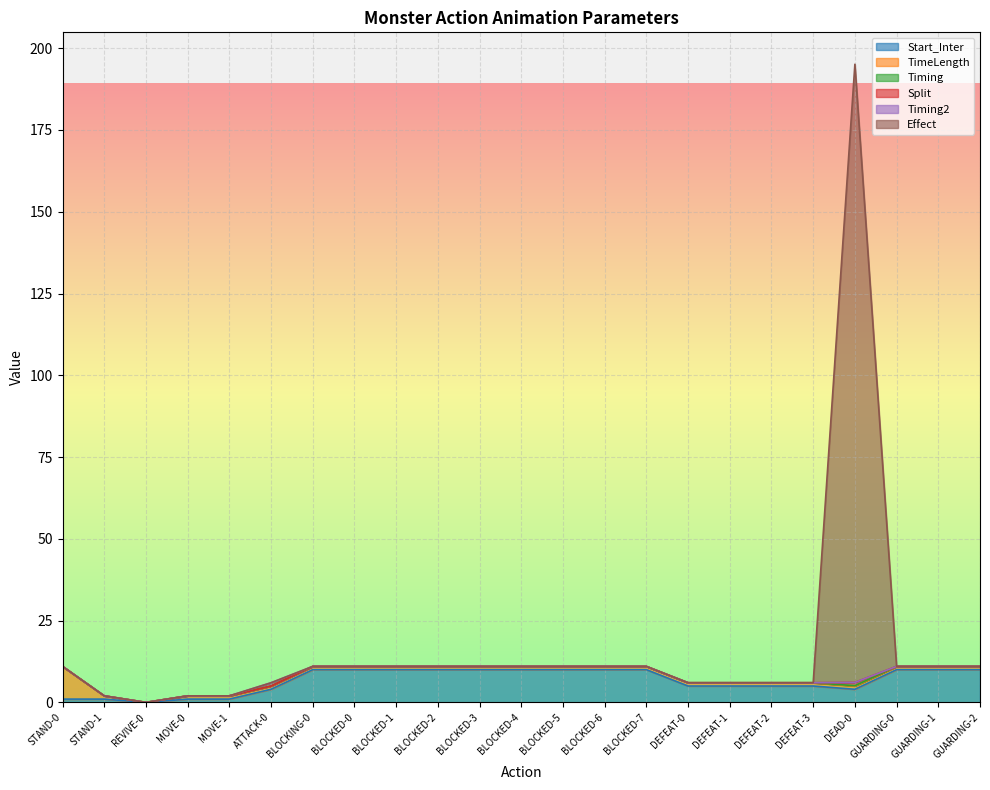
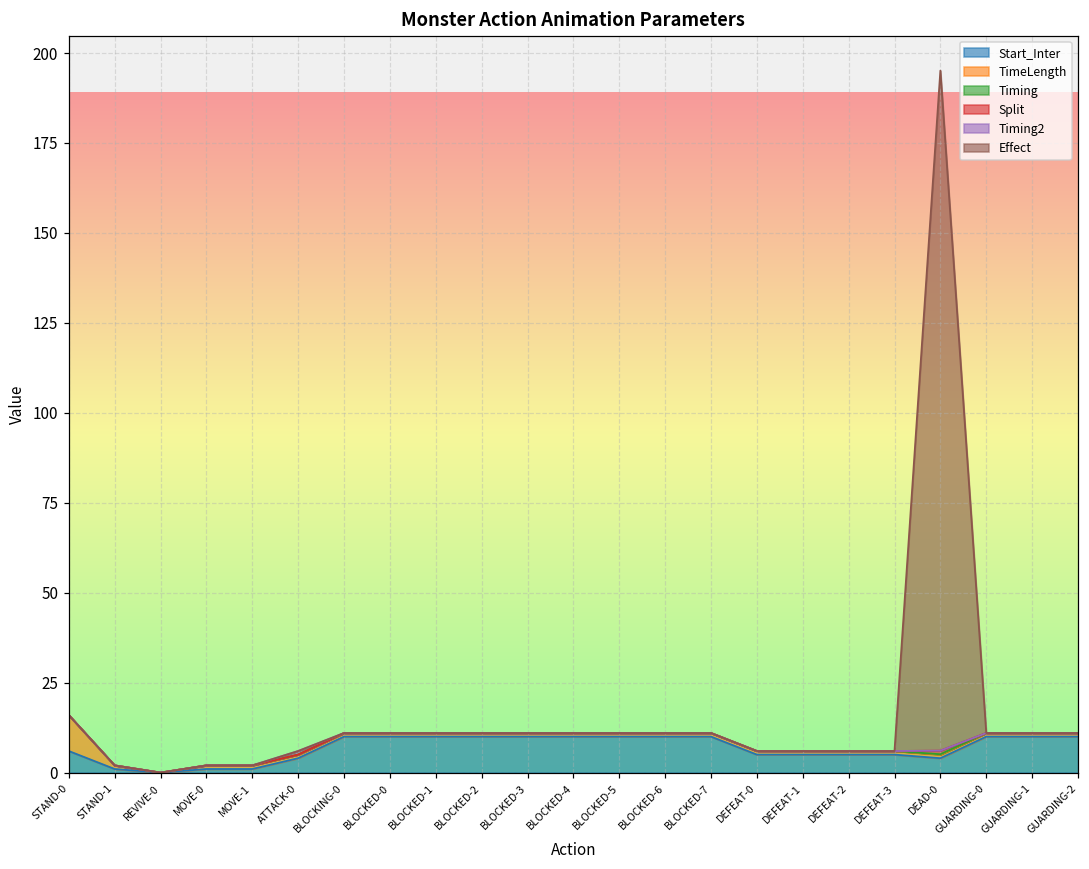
  {
    "Start_Inter": {
-     "STAND-0": 1,
+     "STAND-0": 6,
      "STAND-1": 1,
      "MOVE-0": 1,
      "MOVE-1": 1,
      "ATTACK-0": 4,
      "BLOCKING-0": 10,
      "BLOCKED-0": 10,
      "BLOCKED-1": 10,
      "BLOCKED-2": 10,
      "BLOCKED-3": 10,
      "BLOCKED-4": 10,
      "BLOCKED-5": 10,
      "BLOCKED-6": 10,
      "BLOCKED-7": 10,
      "DEFEAT-0": 5,
      "DEFEAT-1": 5,
      "DEFEAT-2": 5,
      "DEFEAT-3": 5,
      "DEAD-0": 4,
      "GUARDING-0": 10,
      "GUARDING-1": 10,
      "GUARDING-2": 10
    },
    "Timing": {
      "DEAD-0": 1
    },
    "Effect": {
      "DEAD-0": 189
    }
  }
